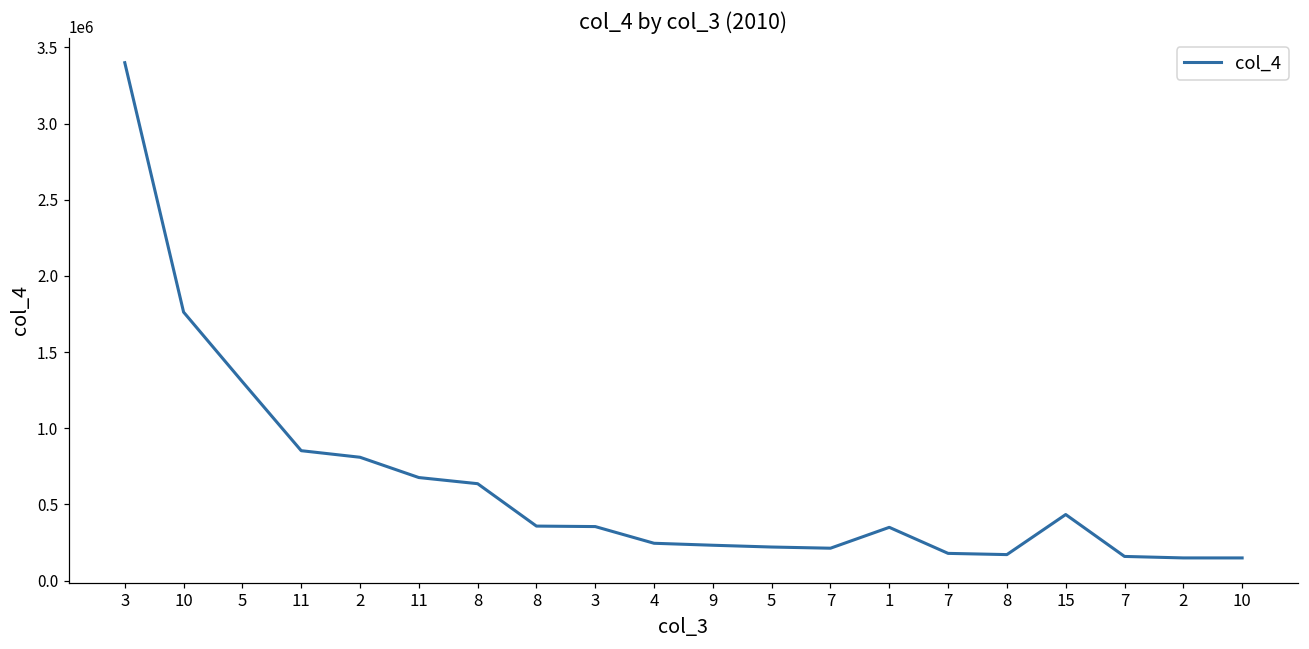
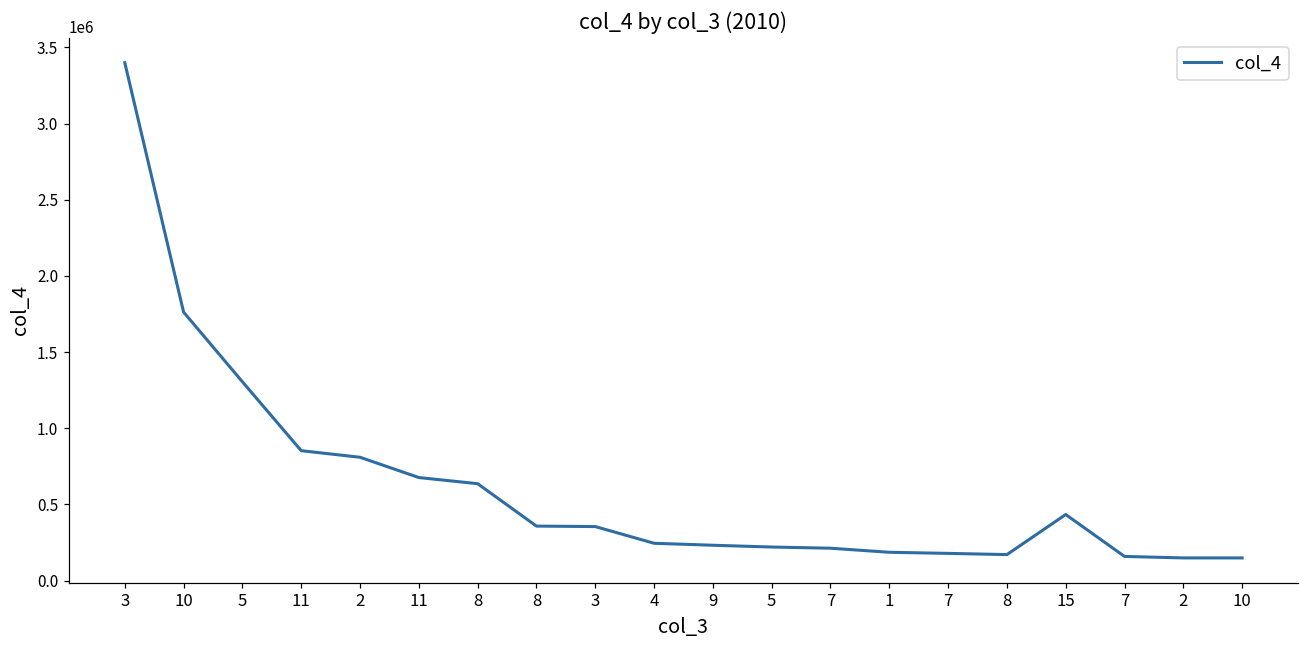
  {
    "4": 250000,
    "9": 230000,
-   "1": 350000,
+   "1": 190000,
    "15": 430000
  }
